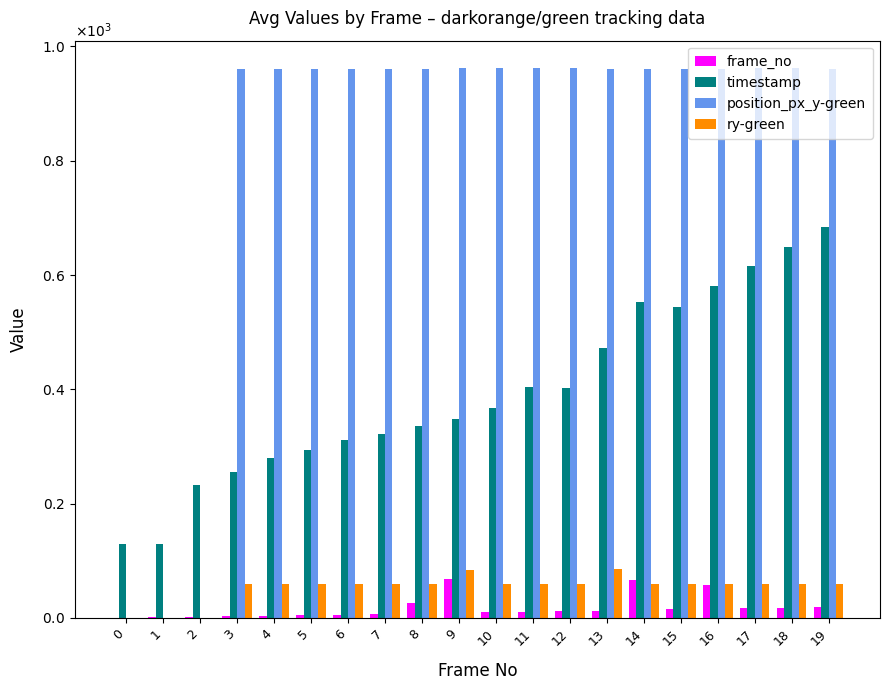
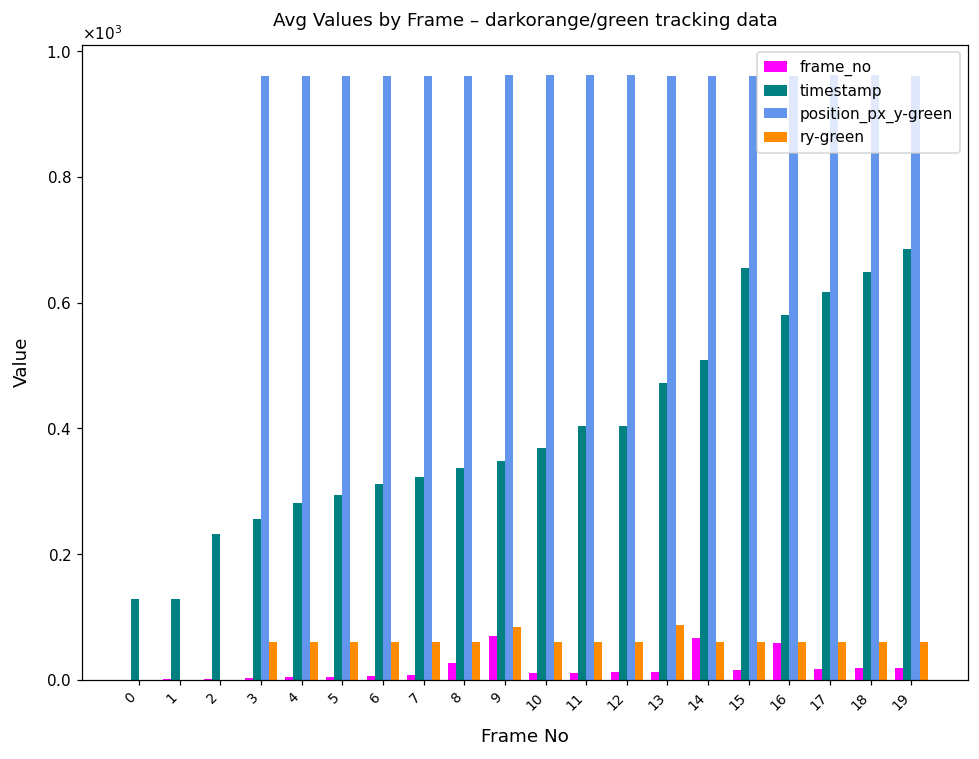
  {
    "frame_no": {
      "0": 0,
      "5": 10,
      "6": 10,
      "7": 10,
      "8": 30,
      "9": 70,
      "10": 10,
      "11": 10,
      "12": 10,
      "13": 10,
      "14": 70,
      "15": 20,
      "16": 60,
      "17": 20,
      "18": 20,
      "19": 20
    },
    "timestamp": {
      "0": 130,
      "1": 130,
      "2": 230,
      "3": 260,
      "4": 280,
      "5": 290,
      "6": 310,
      "7": 320,
      "8": 340,
      "9": 350,
      "10": 370,
      "11": 400,
      "12": 400,
      "13": 470,
-     "14": 550,
-     "15": 540,
+     "14": 510,
+     "15": 660,
      "16": 580,
      "17": 620,
      "18": 650,
      "19": 680
    },
    "position_px_y-green": {
      "0": 0,
      "1": 0,
      "2": 0,
      "3": 960,
      "4": 960,
      "5": 960,
      "6": 960,
      "7": 960,
      "8": 960,
      "9": 960,
      "10": 960,
      "11": 960,
      "12": 960,
      "13": 960,
      "14": 960,
      "15": 960
    },
    "ry-green": {
      "0": 0,
      "1": 0,
      "2": 0,
      "3": 60,
      "4": 60,
      "5": 60,
      "6": 60,
      "7": 60,
      "8": 60,
      "9": 80,
      "10": 60,
      "11": 60,
      "12": 60,
      "13": 90,
      "14": 60,
      "15": 60,
      "16": 60,
      "17": 60,
      "18": 60,
      "19": 60
    }
  }
